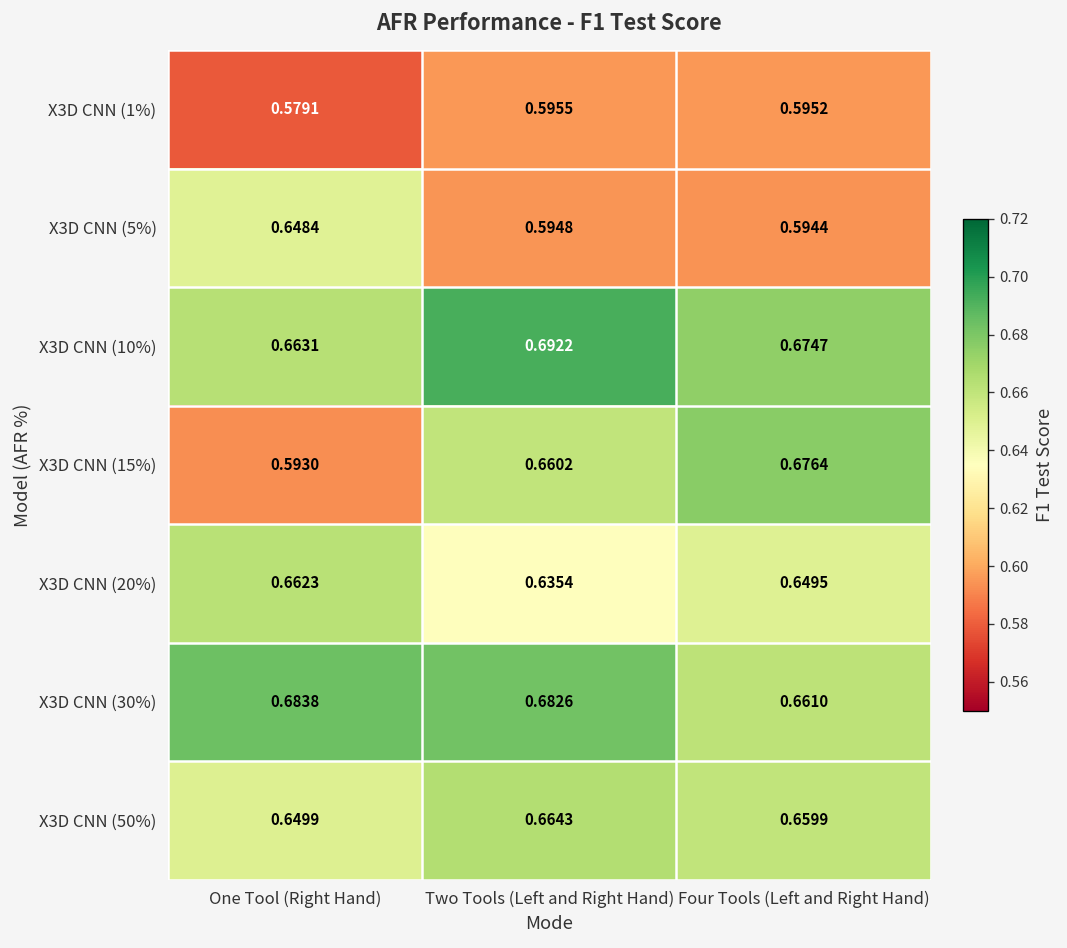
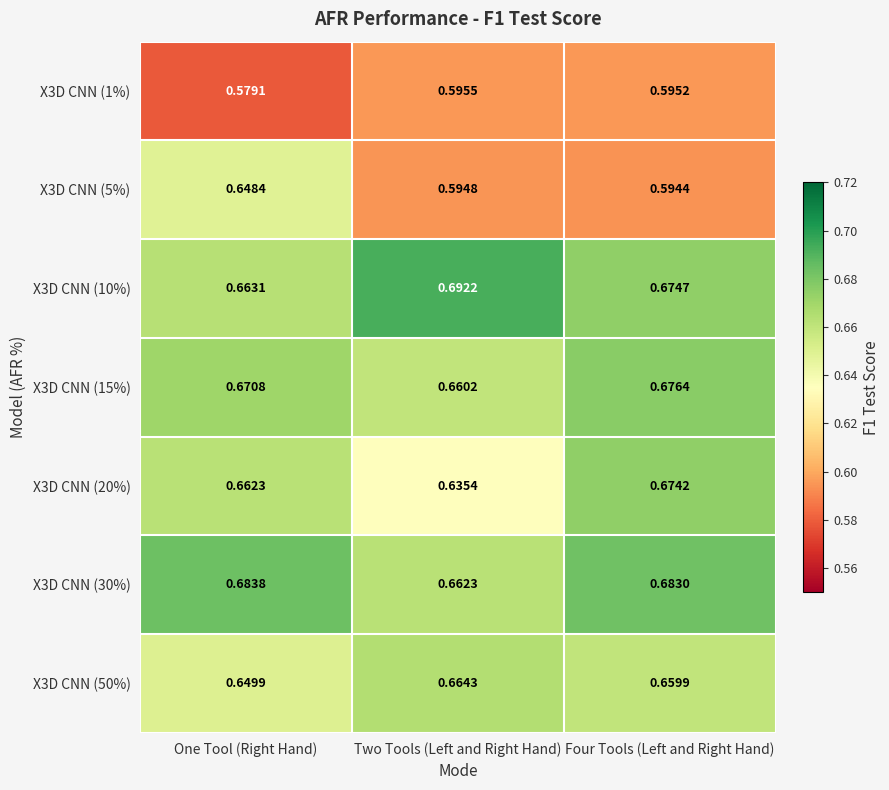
  {
    "X3D CNN (1%)": {
      "One Tool (Right Hand)": 0.5791,
      "Two Tools (Left and Right Hand)": 0.5955,
      "Four Tools (Left and Right Hand)": 0.5952
    },
    "X3D CNN (5%)": {
      "One Tool (Right Hand)": 0.6484,
      "Two Tools (Left and Right Hand)": 0.5948,
      "Four Tools (Left and Right Hand)": 0.5944
    },
    "X3D CNN (10%)": {
      "One Tool (Right Hand)": 0.6631,
      "Two Tools (Left and Right Hand)": 0.6922,
      "Four Tools (Left and Right Hand)": 0.6747
    },
    "X3D CNN (15%)": {
-     "One Tool (Right Hand)": 0.5930,
+     "One Tool (Right Hand)": 0.6708,
      "Two Tools (Left and Right Hand)": 0.6602,
      "Four Tools (Left and Right Hand)": 0.6764
    },
    "X3D CNN (20%)": {
      "One Tool (Right Hand)": 0.6623,
      "Two Tools (Left and Right Hand)": 0.6354,
-     "Four Tools (Left and Right Hand)": 0.6495
+     "Four Tools (Left and Right Hand)": 0.6742
    },
    "X3D CNN (30%)": {
      "One Tool (Right Hand)": 0.6838,
-     "Two Tools (Left and Right Hand)": 0.6826,
-     "Four Tools (Left and Right Hand)": 0.6610
+     "Two Tools (Left and Right Hand)": 0.6623,
+     "Four Tools (Left and Right Hand)": 0.6830
    },
    "X3D CNN (50%)": {
      "One Tool (Right Hand)": 0.6499,
      "Two Tools (Left and Right Hand)": 0.6643,
      "Four Tools (Left and Right Hand)": 0.6599
    }
  }
